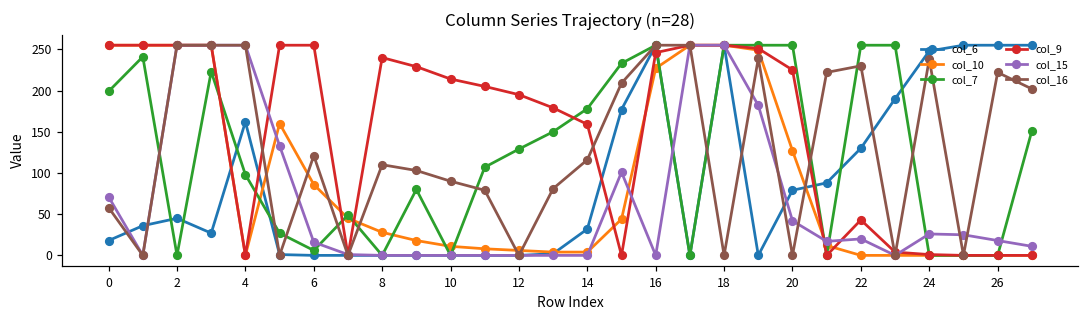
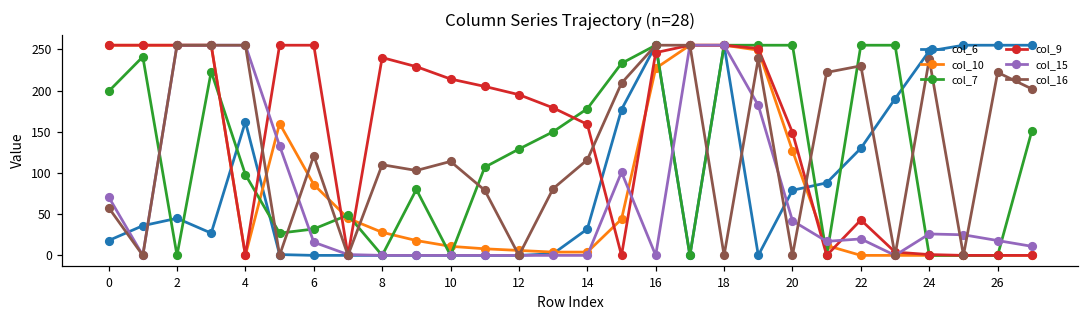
  {
    "col_6": {
      "0": 20,
      "2": 50,
      "4": 160,
      "6": 0,
      "14": 30,
      "20": 80,
      "22": 130,
      "24": 250,
      "26": 260
    },
    "col_10": {
      "6": 90,
      "8": 30,
      "10": 10,
      "12": 10,
      "14": 0,
      "16": 230,
      "20": 130,
      "22": 0
    },
    "col_7": {
      "0": 200,
      "2": 0,
      "4": 100,
-     "6": 10,
+     "6": 30,
      "12": 130,
      "14": 180,
      "20": 260,
      "22": 260
    },
    "col_9": {
      "6": 260,
      "8": 240,
      "10": 210,
      "12": 200,
      "14": 160,
      "16": 250,
-     "20": 230,
+     "20": 150,
      "22": 40
    },
    "col_15": {
      "0": 70,
      "6": 20,
      "14": 0,
      "16": 0,
      "20": 40,
      "22": 20,
      "24": 30,
      "26": 20
    },
    "col_16": {
      "0": 60,
      "6": 120,
      "8": 110,
-     "10": 90,
+     "10": 110,
      "14": 120,
      "18": 0,
      "20": 0,
      "22": 230,
      "24": 240,
      "26": 220
    }
  }
